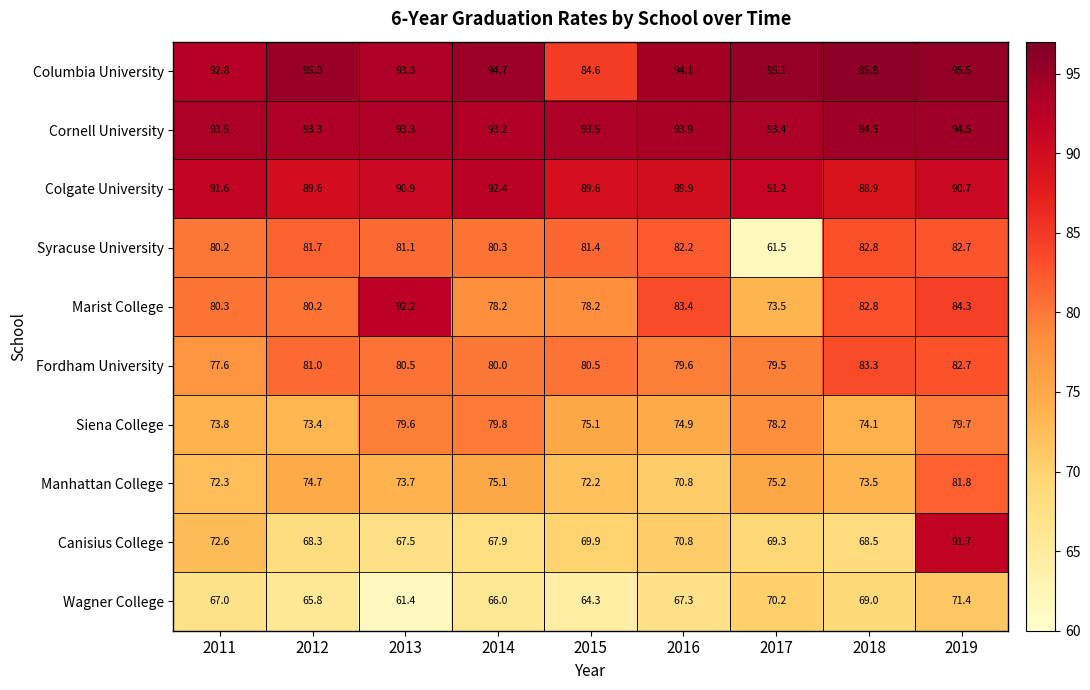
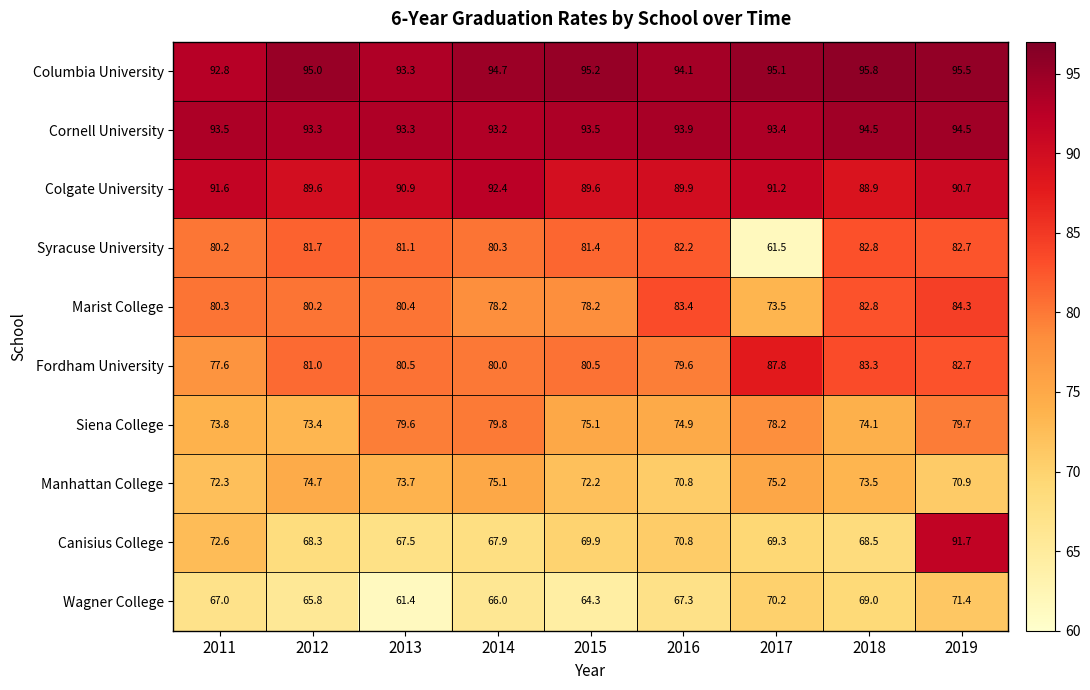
  {
    "Columbia University": {
      "2011": 92.8,
      "2012": 95.0,
      "2013": 93.3,
      "2014": 94.7,
-     "2015": 84.6,
+     "2015": 95.2,
      "2016": 94.1,
      "2017": 95.1,
      "2018": 95.8,
      "2019": 95.5
    },
    "Cornell University": {
      "2011": 93.5,
      "2012": 93.3,
      "2013": 93.3,
      "2014": 93.2,
      "2015": 93.5,
      "2016": 93.9,
      "2017": 93.4,
      "2018": 94.5,
      "2019": 94.5
    },
    "Colgate University": {
      "2011": 91.6,
      "2012": 89.6,
      "2013": 90.9,
      "2014": 92.4,
      "2015": 89.6,
      "2016": 89.9,
      "2017": 91.2,
      "2018": 88.9,
      "2019": 90.7
    },
    "Syracuse University": {
      "2011": 80.2,
      "2012": 81.7,
      "2013": 81.1,
      "2014": 80.3,
      "2015": 81.4,
      "2016": 82.2,
      "2017": 61.5,
      "2018": 82.8,
      "2019": 82.7
    },
    "Marist College": {
      "2011": 80.3,
      "2012": 80.2,
-     "2013": 92.2,
+     "2013": 80.4,
      "2014": 78.2,
      "2015": 78.2,
      "2016": 83.4,
      "2017": 73.5,
      "2018": 82.8,
      "2019": 84.3
    },
    "Fordham University": {
      "2011": 77.6,
      "2012": 81.0,
      "2013": 80.5,
      "2014": 80.0,
      "2015": 80.5,
      "2016": 79.6,
-     "2017": 79.5,
+     "2017": 87.8,
      "2018": 83.3,
      "2019": 82.7
    },
    "Siena College": {
      "2011": 73.8,
      "2012": 73.4,
      "2013": 79.6,
      "2014": 79.8,
      "2015": 75.1,
      "2016": 74.9,
      "2017": 78.2,
      "2018": 74.1,
      "2019": 79.7
    },
    "Manhattan College": {
      "2011": 72.3,
      "2012": 74.7,
      "2013": 73.7,
      "2014": 75.1,
      "2015": 72.2,
      "2016": 70.8,
      "2017": 75.2,
      "2018": 73.5,
-     "2019": 81.8
+     "2019": 70.9
    },
    "Canisius College": {
      "2011": 72.6,
      "2012": 68.3,
      "2013": 67.5,
      "2014": 67.9,
      "2015": 69.9,
      "2016": 70.8,
      "2017": 69.3,
      "2018": 68.5,
      "2019": 91.7
    },
    "Wagner College": {
      "2011": 67.0,
      "2012": 65.8,
      "2013": 61.4,
      "2014": 66.0,
      "2015": 64.3,
      "2016": 67.3,
      "2017": 70.2,
      "2018": 69.0,
      "2019": 71.4
    }
  }
